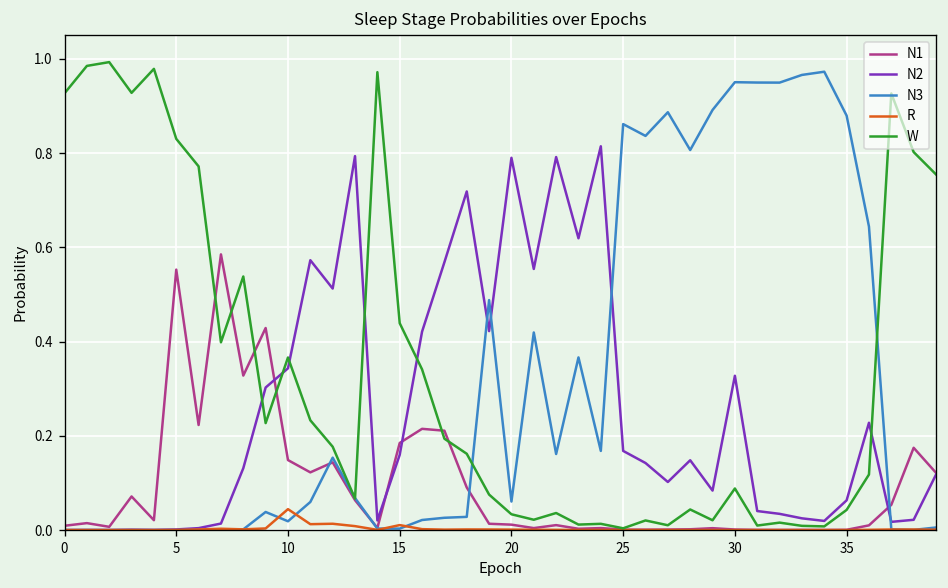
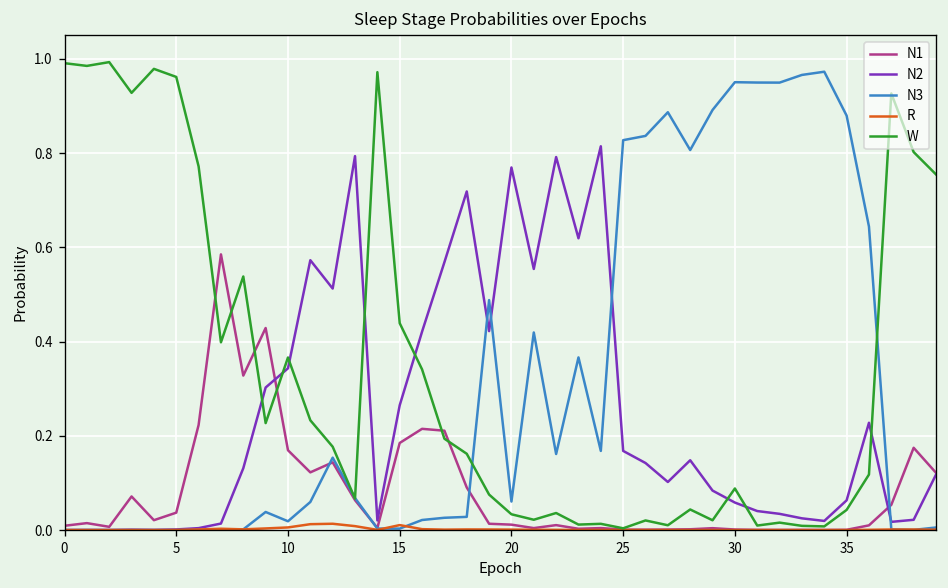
  {
    "N1": {
      "0": 0.01,
-     "5": 0.55,
-     "10": 0.15,
+     "5": 0.04,
+     "10": 0.17,
      "15": 0.18,
      "20": 0.01
    },
    "N2": {
      "10": 0.34,
-     "15": 0.16,
-     "20": 0.79,
+     "15": 0.26,
+     "20": 0.77,
      "25": 0.17,
-     "30": 0.33,
+     "30": 0.06,
      "35": 0.06
    },
    "N3": {
      "10": 0.02,
      "15": 0.00,
      "20": 0.06,
-     "25": 0.86,
+     "25": 0.83,
      "30": 0.95,
      "35": 0.88
    },
    "R": {
-     "10": 0.04,
+     "10": 0.01,
      "15": 0.01,
      "20": 0.00
    },
    "W": {
-     "0": 0.93,
-     "5": 0.83,
+     "0": 0.99,
+     "5": 0.96,
      "10": 0.37,
      "15": 0.44,
      "20": 0.03,
      "30": 0.09,
      "35": 0.04
    }
  }
